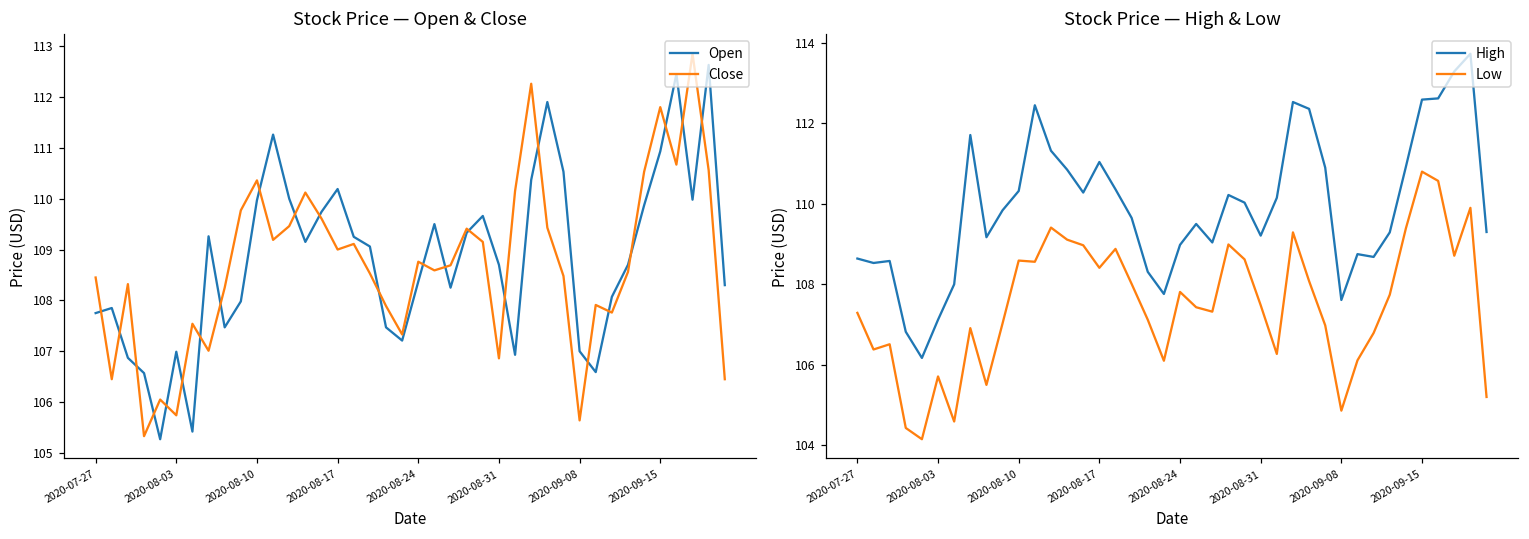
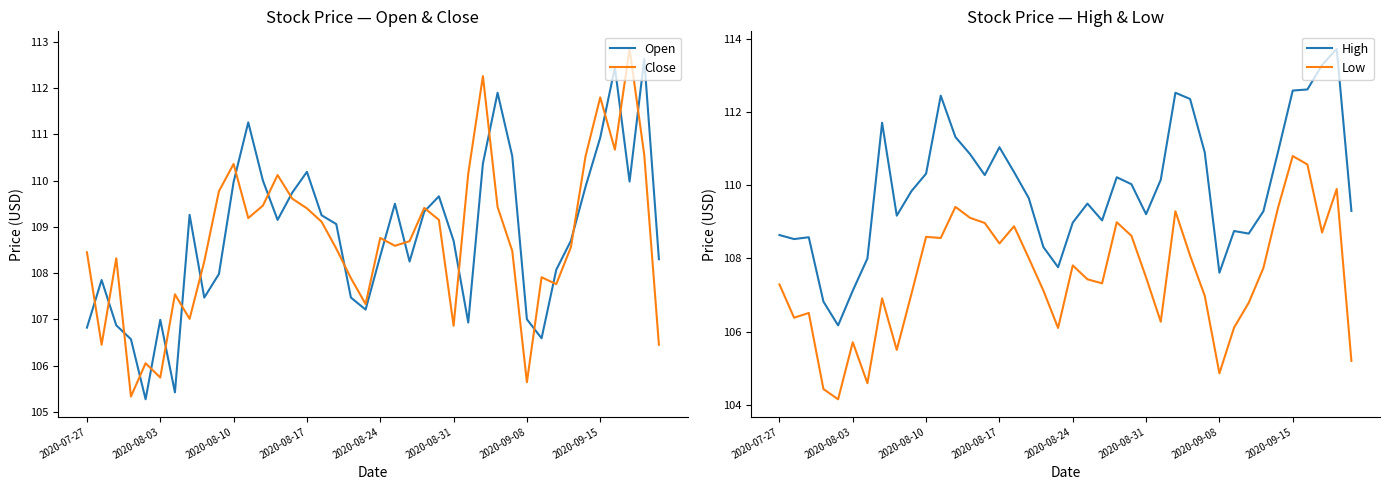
  {
    "Stock Price — Open & Close": {
      "Open": {
-       "2020-07-27": 107.8,
+       "2020-07-27": 106.8,
        "2020-08-03": 107.0,
        "2020-08-10": 110.0,
        "2020-08-17": 110.2,
        "2020-08-24": 108.4,
        "2020-08-31": 108.7,
        "2020-09-08": 107.0,
        "2020-09-15": 110.9
      },
      "Close": {
        "2020-07-27": 108.4,
        "2020-08-03": 105.7,
        "2020-08-10": 110.4,
-       "2020-08-17": 109.0,
+       "2020-08-17": 109.4,
        "2020-08-24": 108.8,
        "2020-08-31": 106.9,
        "2020-09-08": 105.6,
        "2020-09-15": 111.8
      }
    },
    "Stock Price — High & Low": {
      "High": {
        "2020-07-27": 108.6,
        "2020-08-03": 107.1,
        "2020-08-10": 110.3,
        "2020-08-17": 111.0,
        "2020-08-24": 109.0,
        "2020-08-31": 109.2,
        "2020-09-08": 107.6,
        "2020-09-15": 112.6
      },
      "Low": {
        "2020-07-27": 107.3,
        "2020-08-03": 105.7,
        "2020-08-10": 108.6,
        "2020-08-17": 108.4,
        "2020-08-24": 107.8,
        "2020-08-31": 107.5,
        "2020-09-08": 104.9,
        "2020-09-15": 110.8
      }
    }
  }
